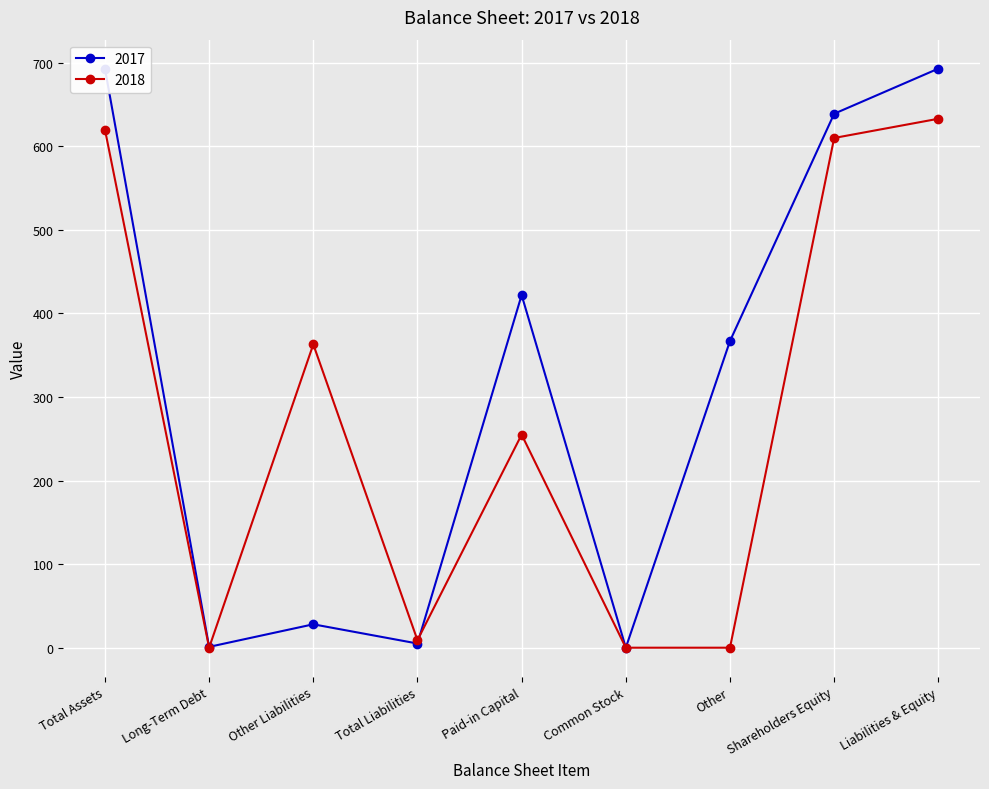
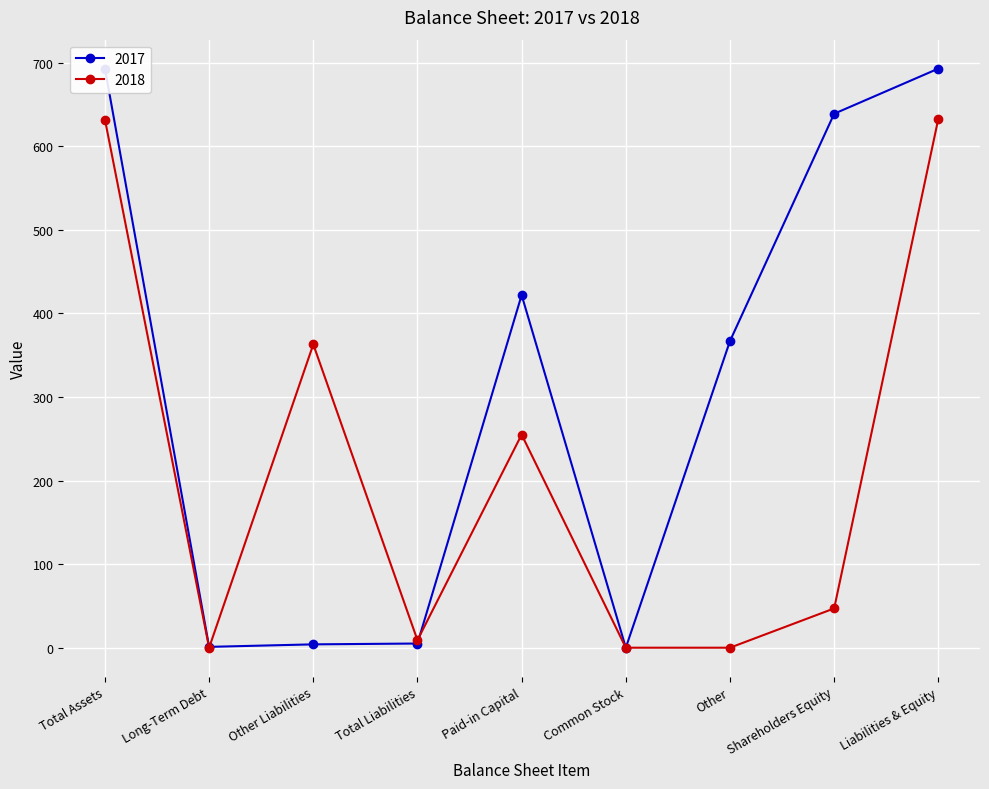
  {
    "2017": {
-     "Other Liabilities": 30,
+     "Other Liabilities": 0,
      "Total Liabilities": 10,
      "Paid-in Capital": 420,
      "Other": 370,
      "Shareholders Equity": 640,
      "Liabilities & Equity": 690
    },
    "2018": {
-     "Total Assets": 620,
+     "Total Assets": 630,
      "Other Liabilities": 360,
      "Total Liabilities": 10,
      "Paid-in Capital": 260,
      "Other": 0,
-     "Shareholders Equity": 610,
+     "Shareholders Equity": 50,
      "Liabilities & Equity": 630
    }
  }
